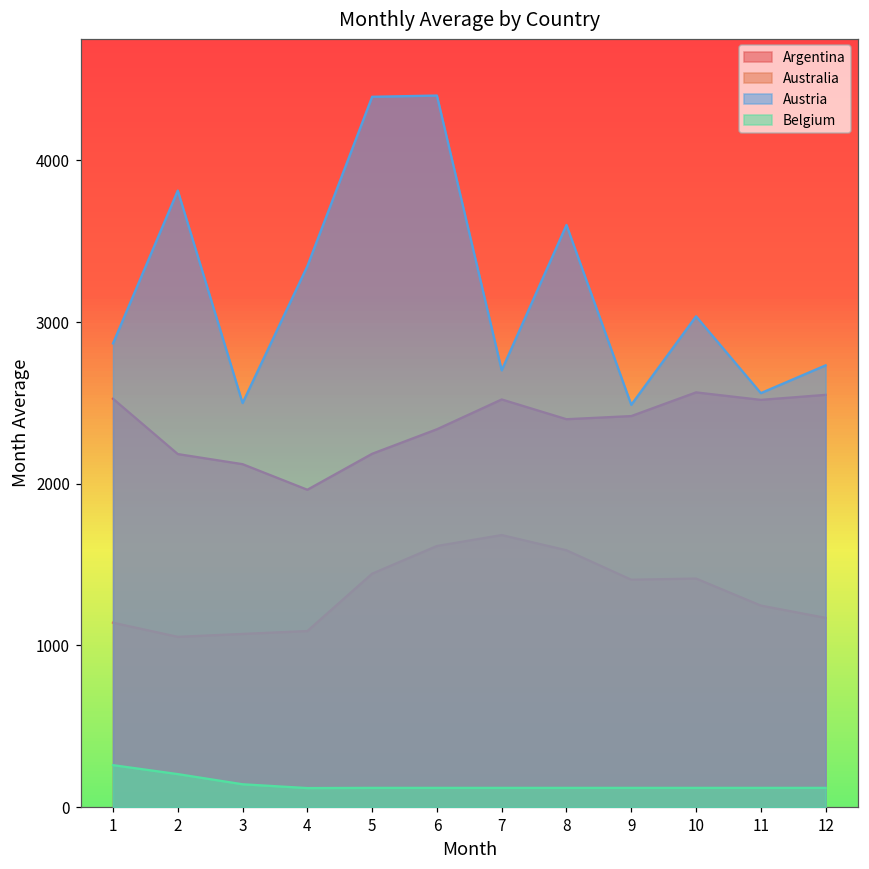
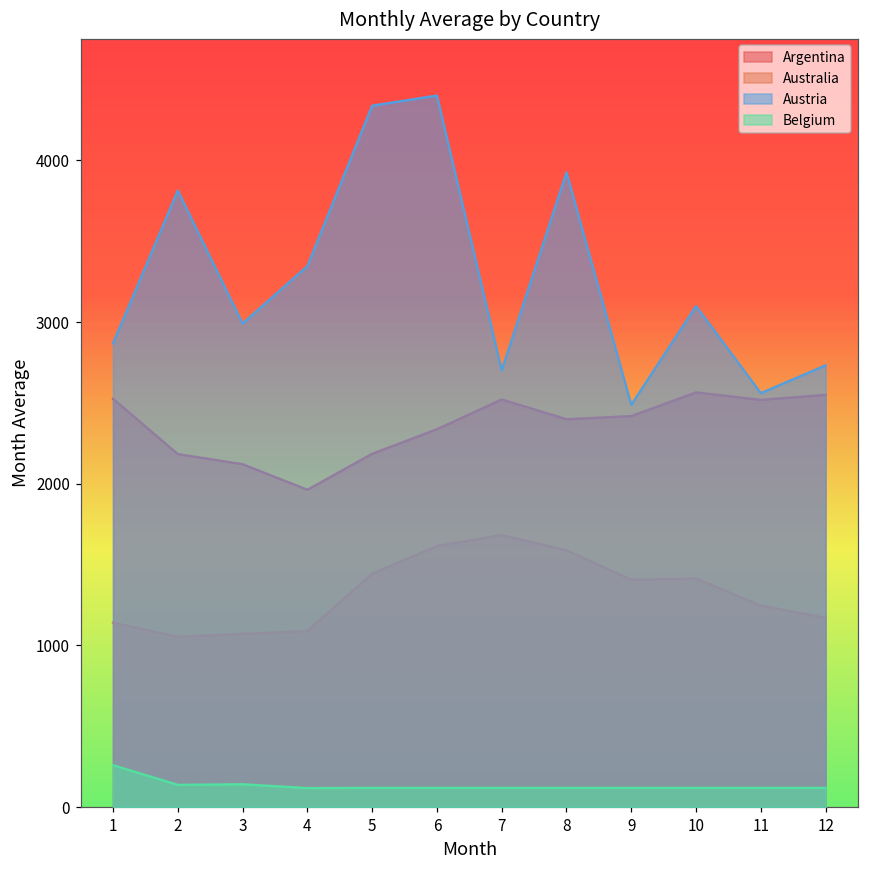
  {
    "Austria": {
      "1": 2870,
      "2": 3810,
-     "3": 2500,
+     "3": 2990,
      "4": 3350,
-     "5": 4390,
+     "5": 4340,
      "6": 4400,
      "7": 2700,
-     "8": 3600,
+     "8": 3930,
      "9": 2490,
-     "10": 3040,
+     "10": 3100,
      "11": 2560,
      "12": 2730
    },
    "Belgium": {
      "1": 260,
-     "2": 200,
+     "2": 140,
      "3": 140,
      "4": 120,
      "5": 120,
      "6": 120,
      "7": 120,
      "8": 120,
      "9": 120,
      "10": 120,
      "11": 120,
      "12": 120
    }
  }
